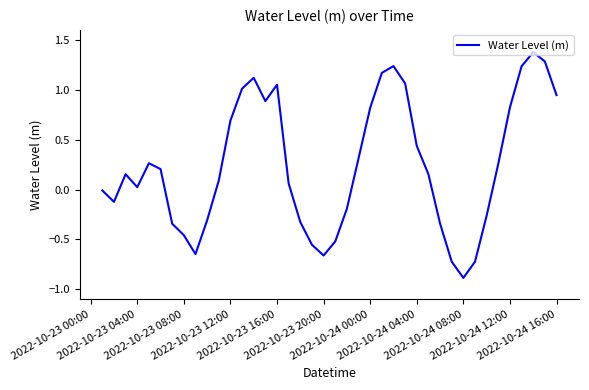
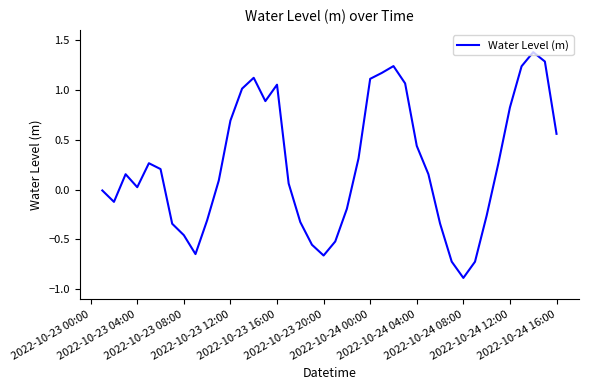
  {
    "2022-10-23 04:00": 0.0,
    "2022-10-23 08:00": -0.5,
    "2022-10-23 12:00": 0.7,
    "2022-10-23 16:00": 1.1,
    "2022-10-23 20:00": -0.7,
-   "2022-10-24 00:00": 0.8,
+   "2022-10-24 00:00": 1.1,
    "2022-10-24 04:00": 0.4,
    "2022-10-24 08:00": -0.9,
    "2022-10-24 12:00": 0.8,
-   "2022-10-24 16:00": 0.9
+   "2022-10-24 16:00": 0.6
  }
